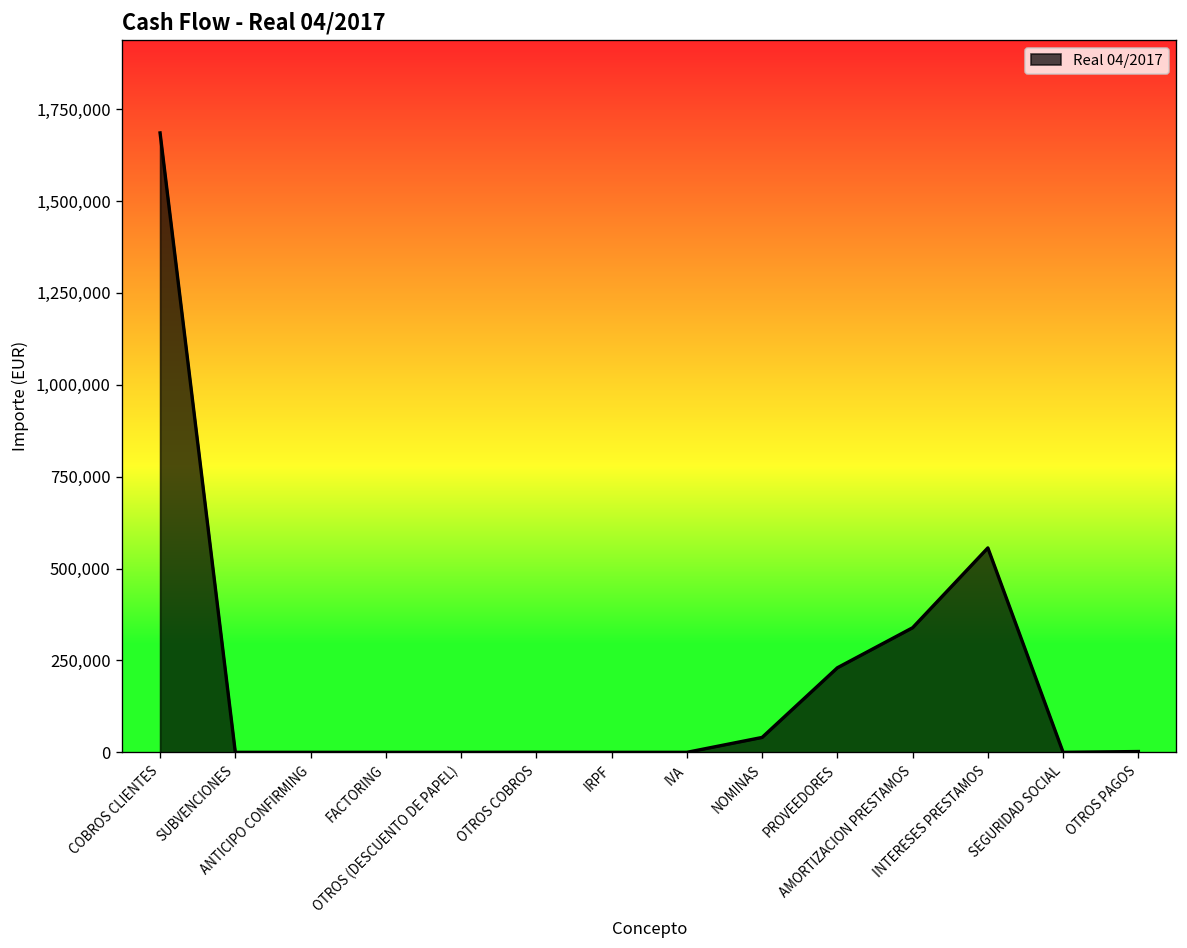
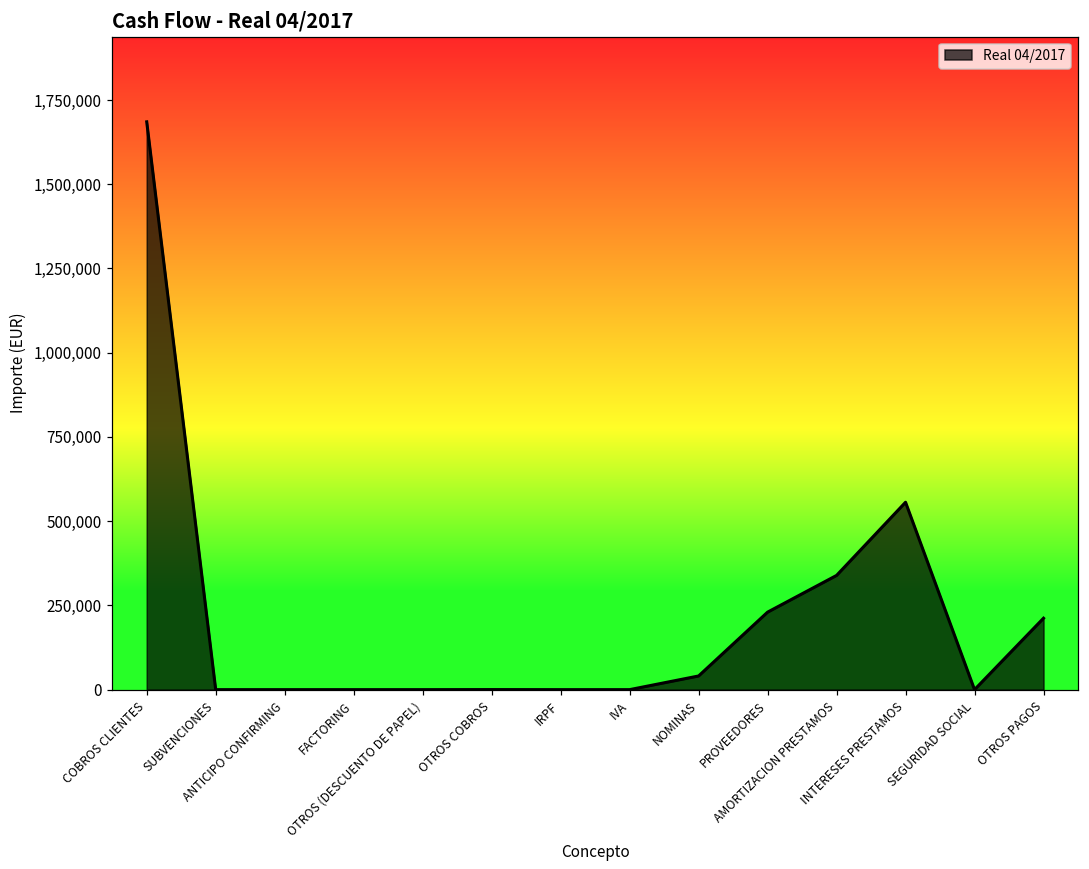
  {
    "COBROS CLIENTES": "1,690,000",
    "SUBVENCIONES": "0",
    "ANTICIPO CONFIRMING": "0",
    "FACTORING": "0",
    "OTROS (DESCUENTO DE PAPEL)": "0",
    "OTROS COBROS": "0",
    "IRPF": "0",
    "IVA": "0",
    "NOMINAS": "40,000",
    "PROVEEDORES": "230,000",
    "AMORTIZACION PRESTAMOS": "340,000",
    "INTERESES PRESTAMOS": "560,000",
    "SEGURIDAD SOCIAL": "0",
-   "OTROS PAGOS": "0"
+   "OTROS PAGOS": "210,000"
  }
